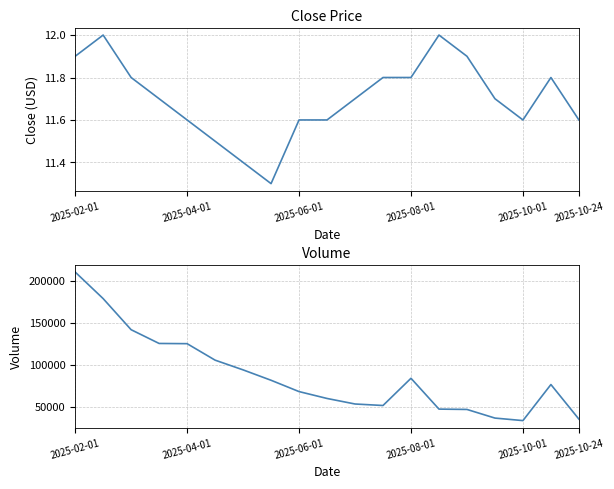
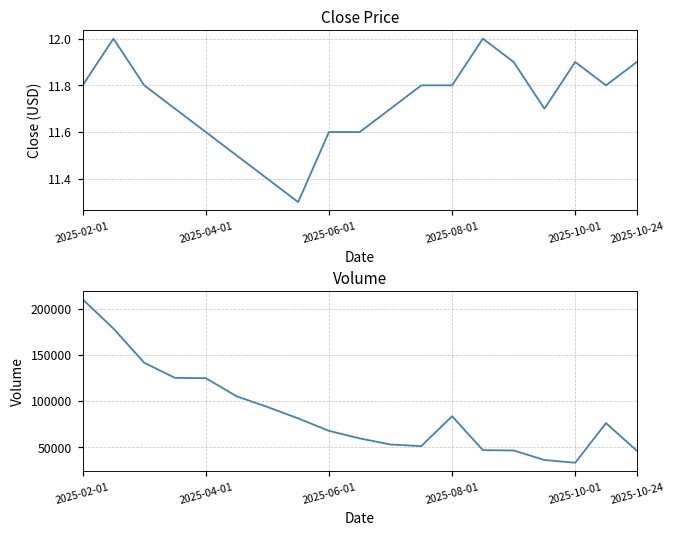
  {
    "Close Price": {
-     "2025-02-01": 11.9,
+     "2025-02-01": 11.8,
      "2025-04-01": 11.6,
      "2025-06-01": 11.6,
      "2025-08-01": 11.8,
-     "2025-10-01": 11.6,
-     "2025-10-24": 11.6
+     "2025-10-01": 11.9,
+     "2025-10-24": 11.9
    },
    "Volume": {
      "2025-02-01": 210000,
      "2025-04-01": 120000,
      "2025-06-01": 70000,
      "2025-08-01": 80000,
      "2025-10-01": 30000,
-     "2025-10-24": 30000
+     "2025-10-24": 50000
    }
  }
